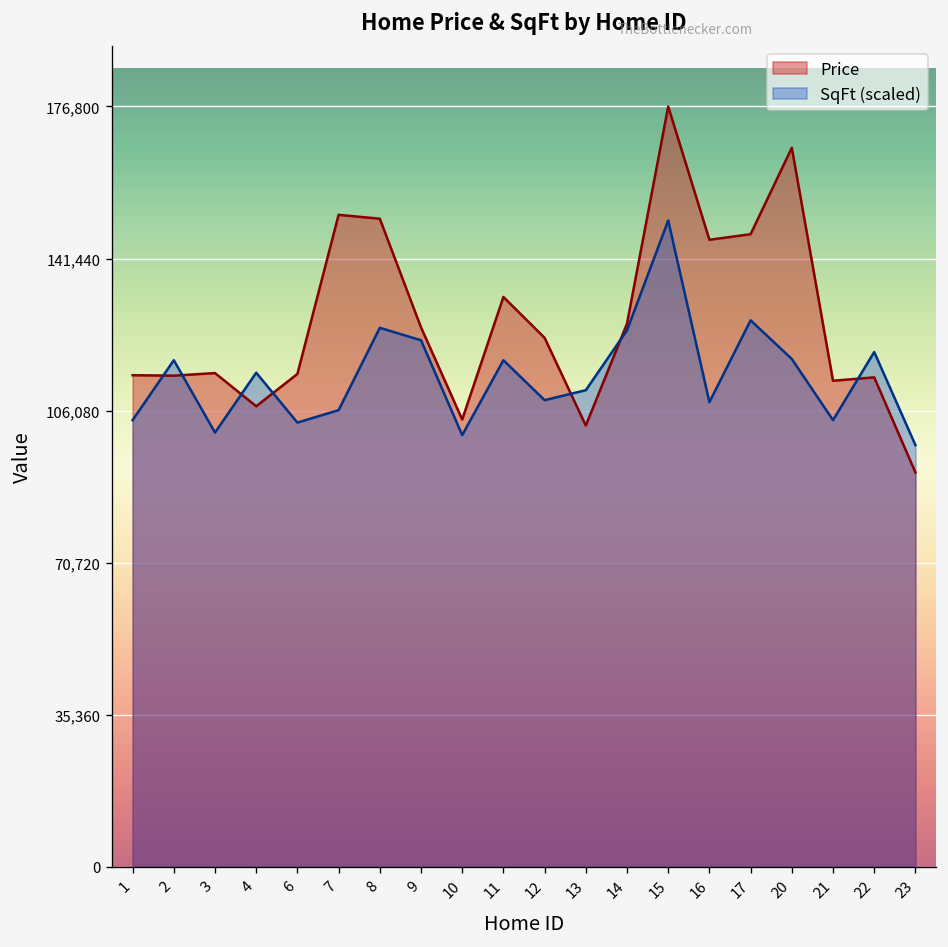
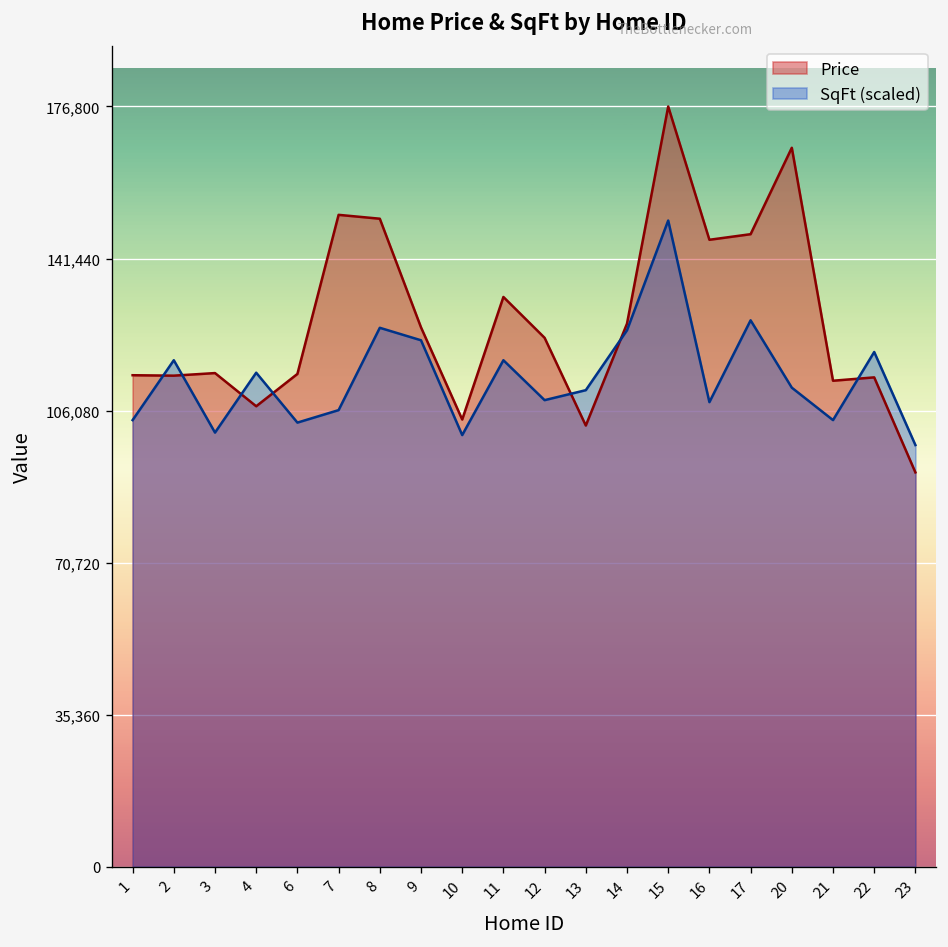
  {
    "Price": {
      "1": "114,000",
      "2": "114,000",
      "3": "115,000",
      "4": "107,000",
      "6": "115,000",
      "7": "152,000",
      "8": "151,000",
      "9": "125,000",
      "10": "104,000",
      "11": "133,000",
      "12": "123,000",
      "13": "103,000",
      "14": "126,000",
      "15": "177,000",
      "16": "146,000",
      "17": "147,000",
      "20": "167,000",
      "21": "113,000",
      "22": "114,000",
      "23": "92,000"
    },
    "SqFt (scaled)": {
      "1": "104,000",
      "2": "118,000",
      "3": "101,000",
      "4": "115,000",
      "6": "103,000",
      "7": "106,000",
      "8": "125,000",
      "9": "122,000",
      "10": "100,000",
      "11": "118,000",
      "12": "109,000",
      "13": "111,000",
      "14": "125,000",
      "15": "150,000",
      "16": "108,000",
      "17": "127,000",
-     "20": "118,000",
+     "20": "111,000",
      "21": "104,000",
      "22": "120,000",
      "23": "98,000"
    }
  }
